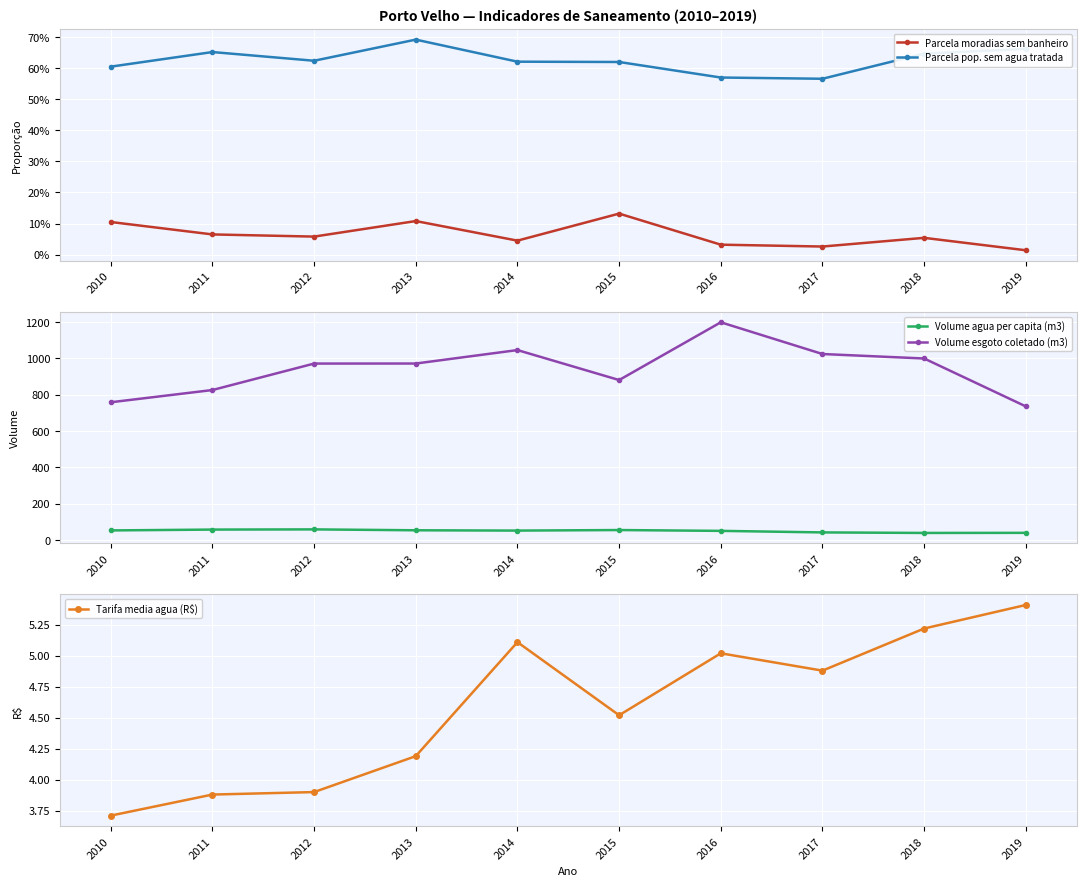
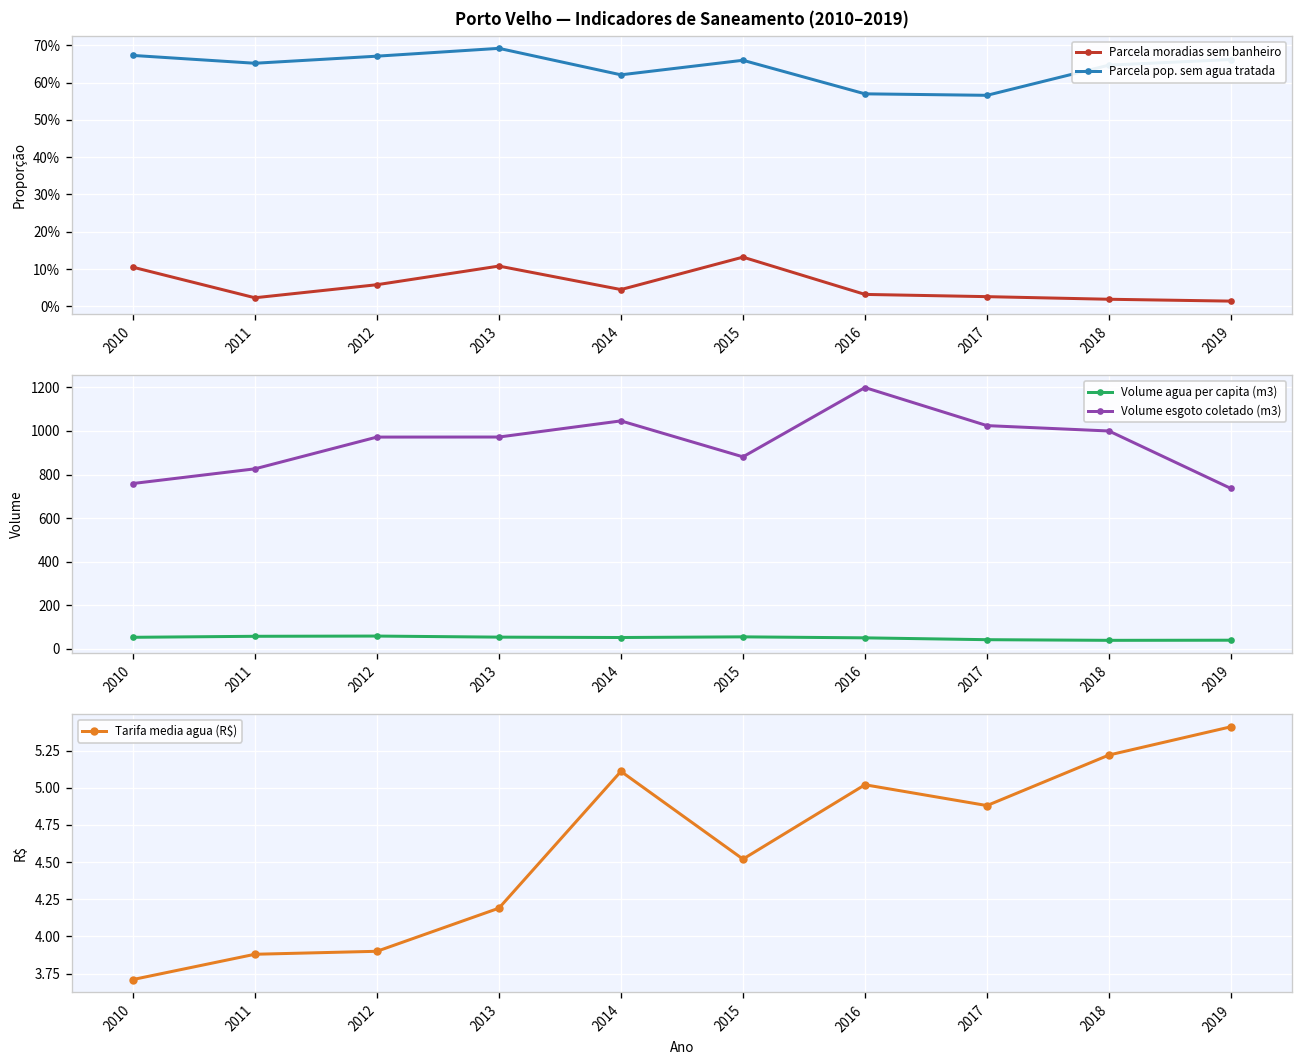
  {
    "Porto Velho — Indicadores de Saneamento (2010–2019)": {
      "Parcela moradias sem banheiro": {
        "2010": "11%",
-       "2011": "7%",
+       "2011": "2%",
        "2012": "6%",
        "2013": "11%",
        "2014": "5%",
        "2015": "13%",
        "2016": "3%",
        "2017": "3%",
-       "2018": "5%",
+       "2018": "2%",
        "2019": "1%"
      },
      "Parcela pop. sem agua tratada": {
-       "2010": "61%",
+       "2010": "67%",
        "2011": "65%",
-       "2012": "62%",
+       "2012": "67%",
        "2013": "69%",
        "2014": "62%",
-       "2015": "62%",
+       "2015": "66%",
        "2016": "57%",
        "2017": "57%"
      }
    }
  }
